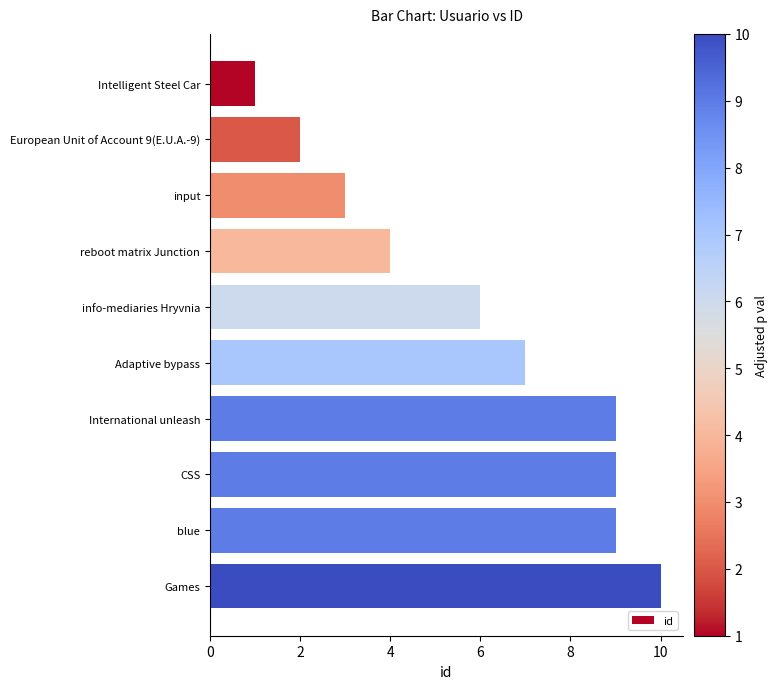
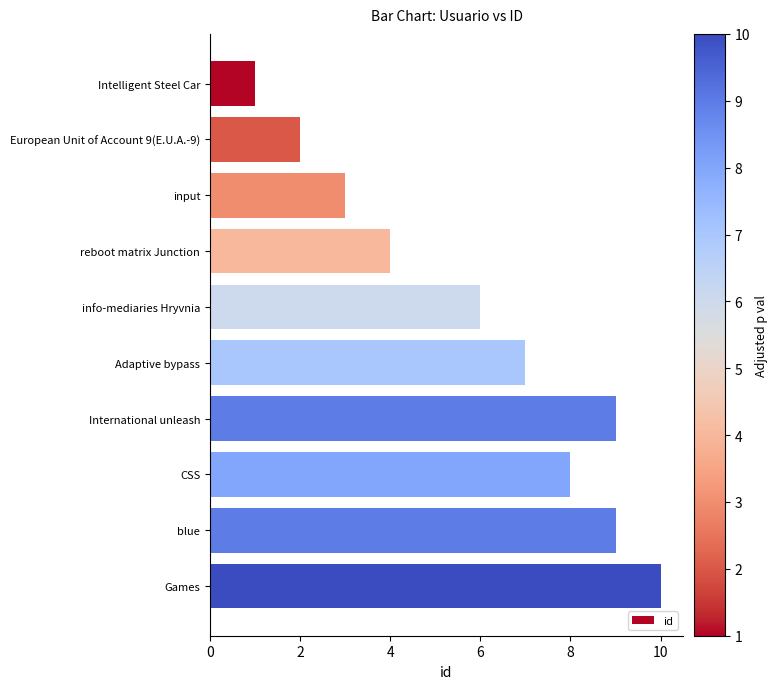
  {
    "Intelligent Steel Car": 1,
    "European Unit of Account 9(E.U.A.-9)": 2,
    "input": 3,
    "reboot matrix Junction": 4,
    "info-mediaries Hryvnia": 6,
    "Adaptive bypass": 7,
    "International unleash": 9,
-   "CSS": 9,
+   "CSS": 8,
    "blue": 9,
    "Games": 10
  }
